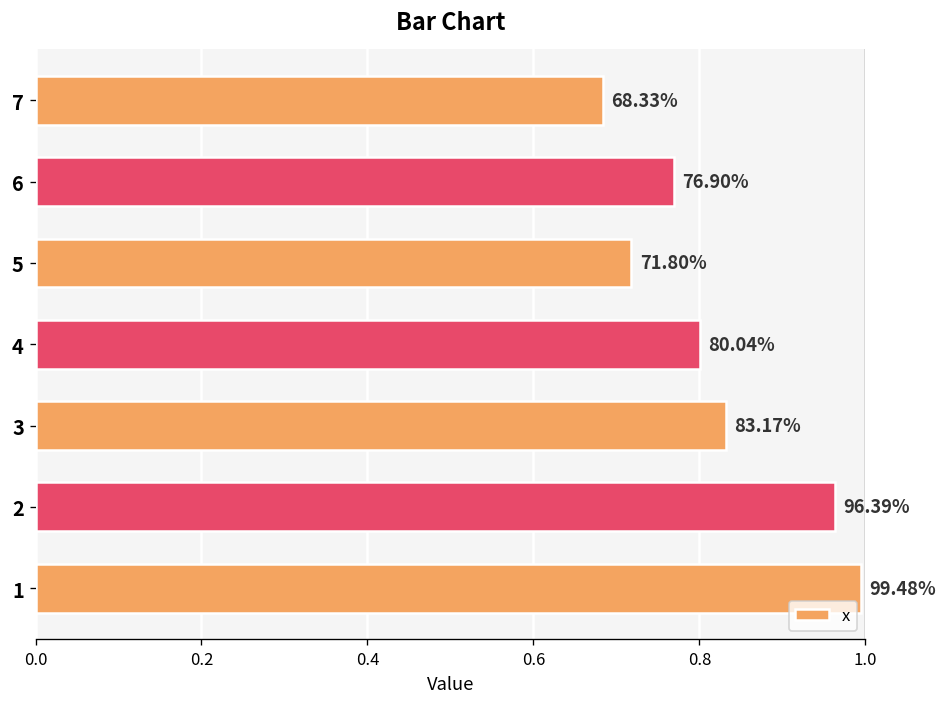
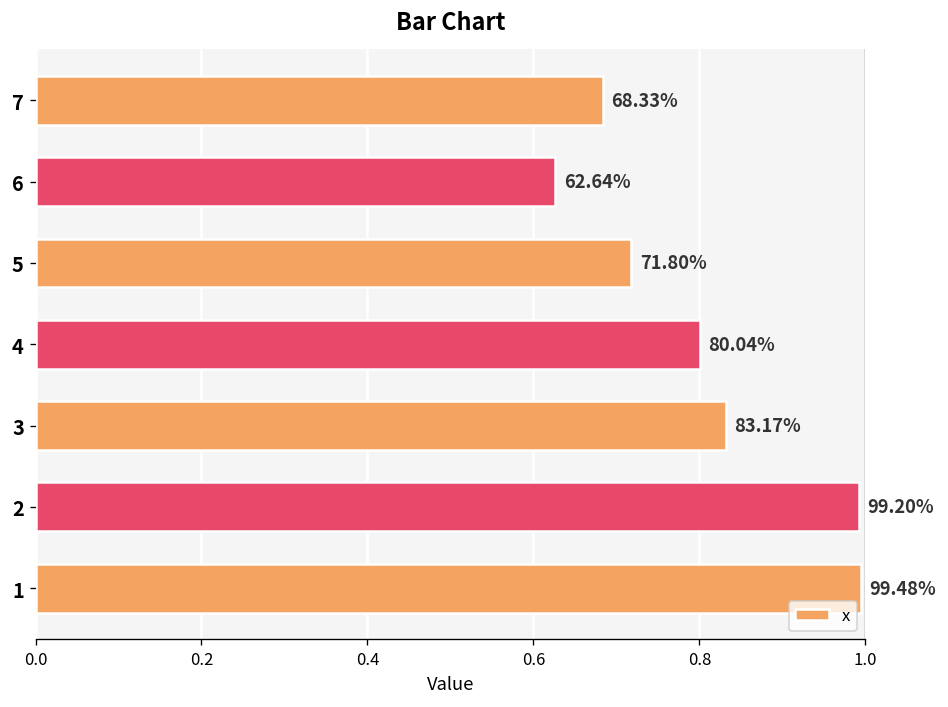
  {
    "7": "68.33%",
-   "6": "76.90%",
+   "6": "62.64%",
    "5": "71.80%",
    "4": "80.04%",
    "3": "83.17%",
-   "2": "96.39%",
+   "2": "99.20%",
    "1": "99.48%"
  }
